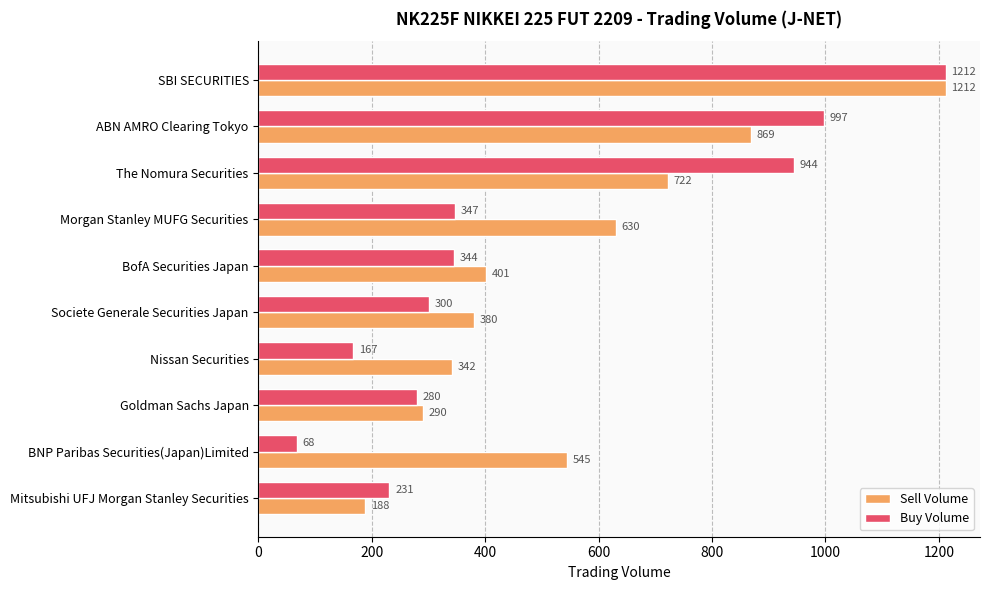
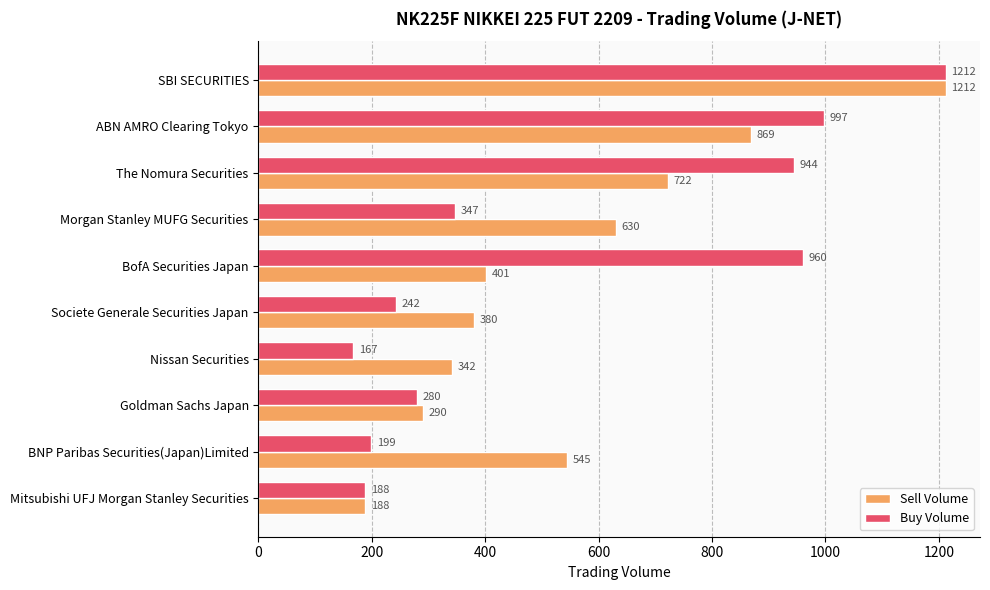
  {
    "Sell Volume": {
      "SBI SECURITIES": 1212,
      "ABN AMRO Clearing Tokyo": 869,
      "The Nomura Securities": 722,
      "Morgan Stanley MUFG Securities": 630,
      "BofA Securities Japan": 401,
      "Societe Generale Securities Japan": 380,
      "Nissan Securities": 342,
      "Goldman Sachs Japan": 290,
      "BNP Paribas Securities(Japan)Limited": 545,
      "Mitsubishi UFJ Morgan Stanley Securities": 188
    },
    "Buy Volume": {
      "SBI SECURITIES": 1212,
      "ABN AMRO Clearing Tokyo": 997,
      "The Nomura Securities": 944,
      "Morgan Stanley MUFG Securities": 347,
-     "BofA Securities Japan": 344,
-     "Societe Generale Securities Japan": 300,
+     "BofA Securities Japan": 960,
+     "Societe Generale Securities Japan": 242,
      "Nissan Securities": 167,
      "Goldman Sachs Japan": 280,
-     "BNP Paribas Securities(Japan)Limited": 68,
-     "Mitsubishi UFJ Morgan Stanley Securities": 231
+     "BNP Paribas Securities(Japan)Limited": 199,
+     "Mitsubishi UFJ Morgan Stanley Securities": 188
    }
  }
